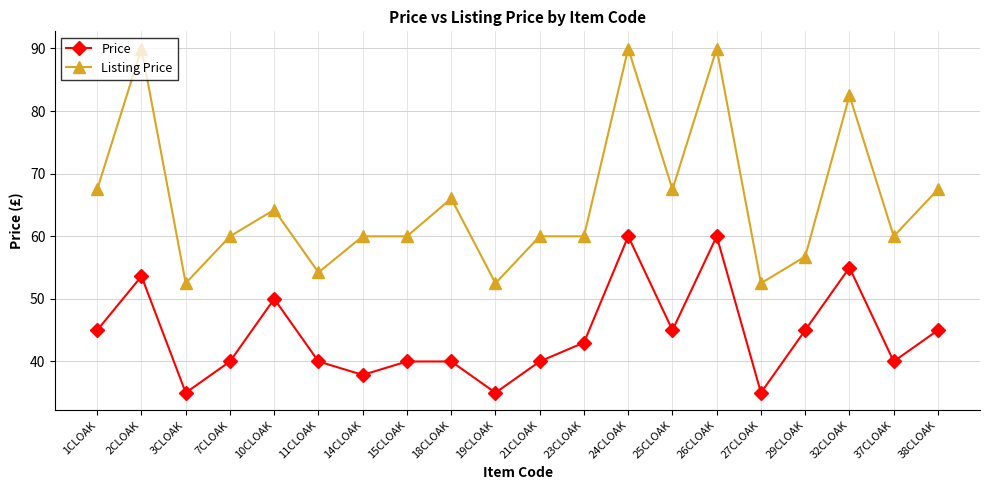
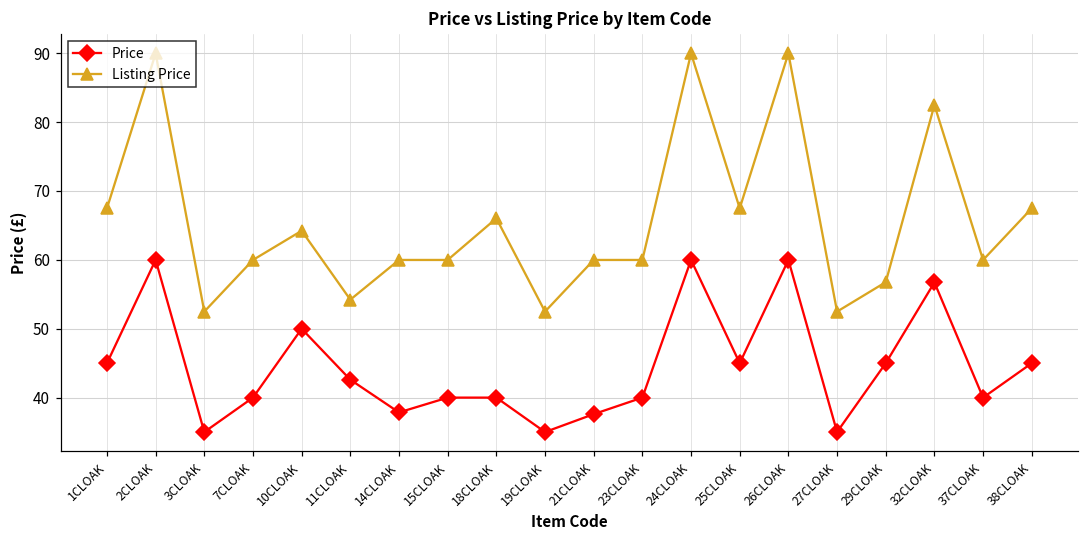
  {
    "Price": {
      "1CLOAK": 45,
-     "2CLOAK": 54,
+     "2CLOAK": 60,
      "3CLOAK": 35,
      "7CLOAK": 40,
      "10CLOAK": 50,
-     "11CLOAK": 40,
+     "11CLOAK": 43,
      "14CLOAK": 38,
      "15CLOAK": 40,
      "18CLOAK": 40,
      "19CLOAK": 35,
-     "21CLOAK": 40,
-     "23CLOAK": 43,
+     "21CLOAK": 38,
+     "23CLOAK": 40,
      "24CLOAK": 60,
      "25CLOAK": 45,
      "26CLOAK": 60,
      "27CLOAK": 35,
      "29CLOAK": 45,
-     "32CLOAK": 55,
+     "32CLOAK": 57,
      "37CLOAK": 40,
      "38CLOAK": 45
    },
    "Listing Price": {
      "1CLOAK": 67,
      "3CLOAK": 52,
      "7CLOAK": 60,
      "10CLOAK": 64,
      "11CLOAK": 54,
      "14CLOAK": 60,
      "15CLOAK": 60,
      "18CLOAK": 66,
      "19CLOAK": 52,
      "21CLOAK": 60,
      "23CLOAK": 60,
      "24CLOAK": 90,
      "25CLOAK": 67,
      "26CLOAK": 90,
      "27CLOAK": 52,
      "29CLOAK": 57,
      "32CLOAK": 82,
      "37CLOAK": 60,
      "38CLOAK": 67
    }
  }
